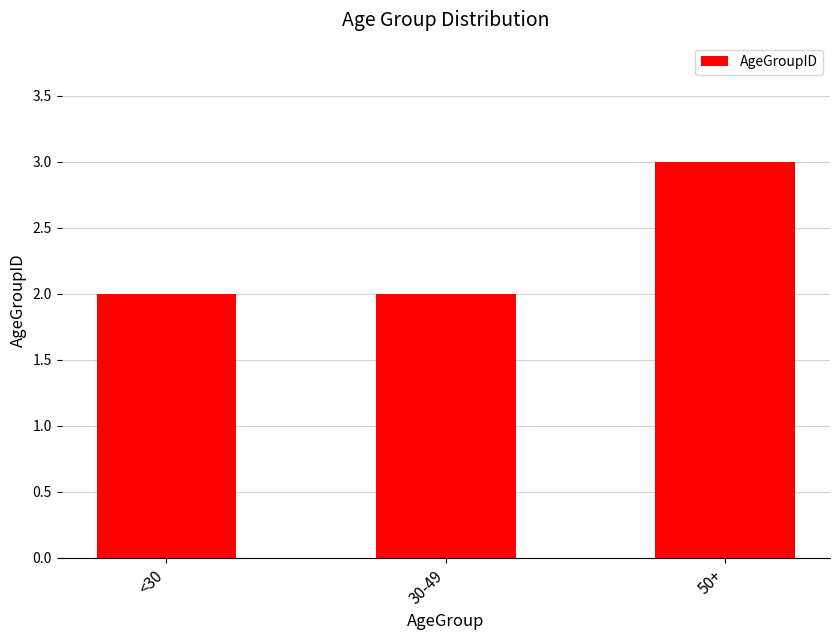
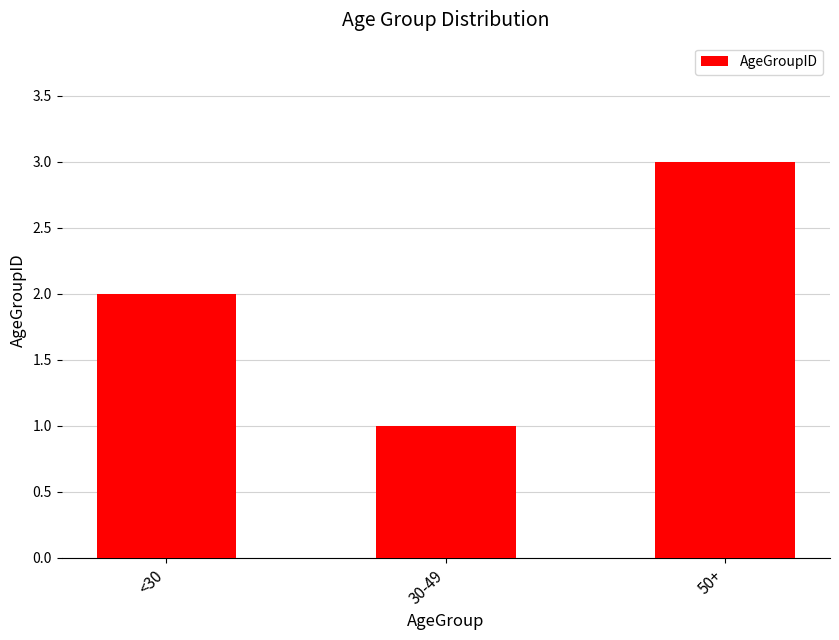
  {
    "<30": 2,
-   "30-49": 2,
+   "30-49": 1,
    "50+": 3
  }
